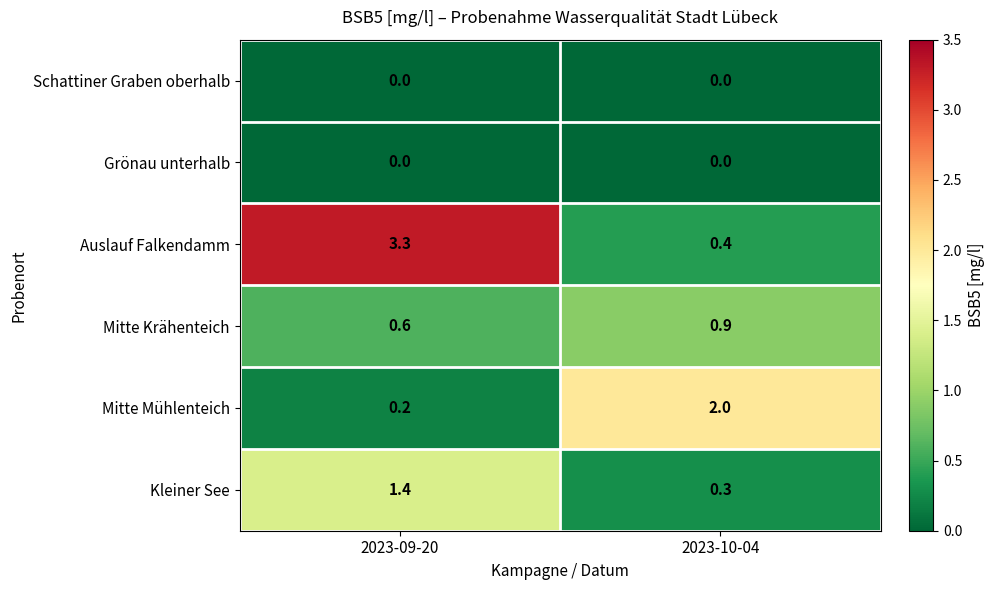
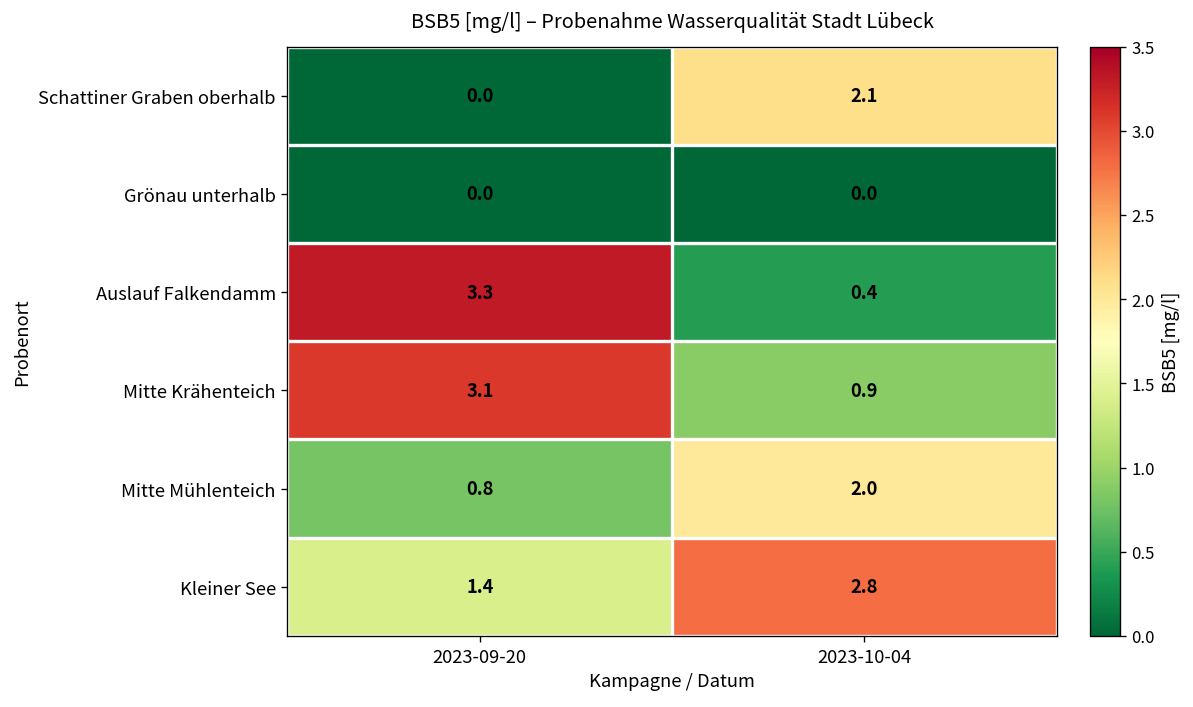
  {
    "Schattiner Graben oberhalb": {
      "2023-09-20": 0.0,
-     "2023-10-04": 0.0
+     "2023-10-04": 2.1
    },
    "Grönau unterhalb": {
      "2023-09-20": 0.0,
      "2023-10-04": 0.0
    },
    "Auslauf Falkendamm": {
      "2023-09-20": 3.3,
      "2023-10-04": 0.4
    },
    "Mitte Krähenteich": {
-     "2023-09-20": 0.6,
+     "2023-09-20": 3.1,
      "2023-10-04": 0.9
    },
    "Mitte Mühlenteich": {
-     "2023-09-20": 0.2,
+     "2023-09-20": 0.8,
      "2023-10-04": 2.0
    },
    "Kleiner See": {
      "2023-09-20": 1.4,
-     "2023-10-04": 0.3
+     "2023-10-04": 2.8
    }
  }
